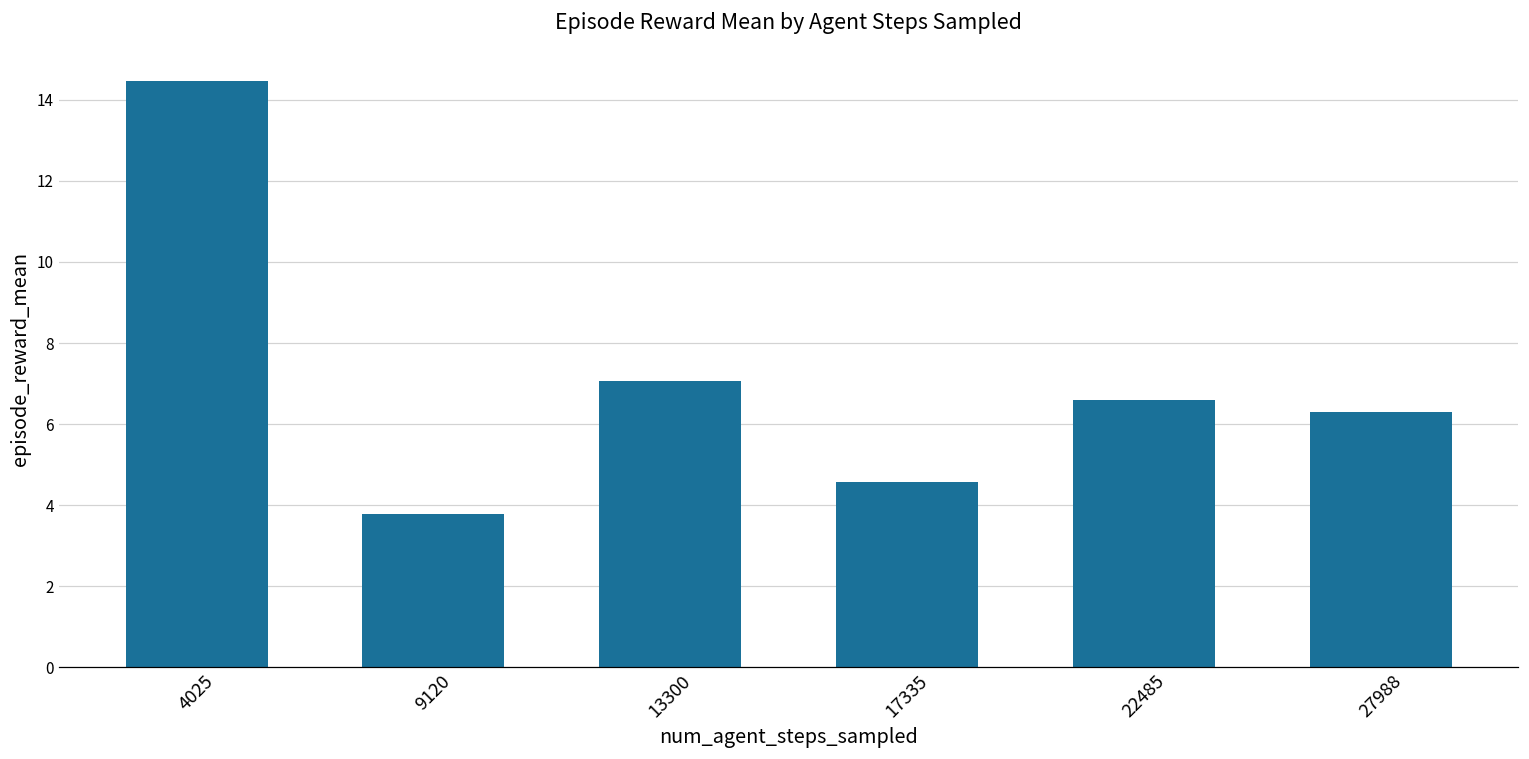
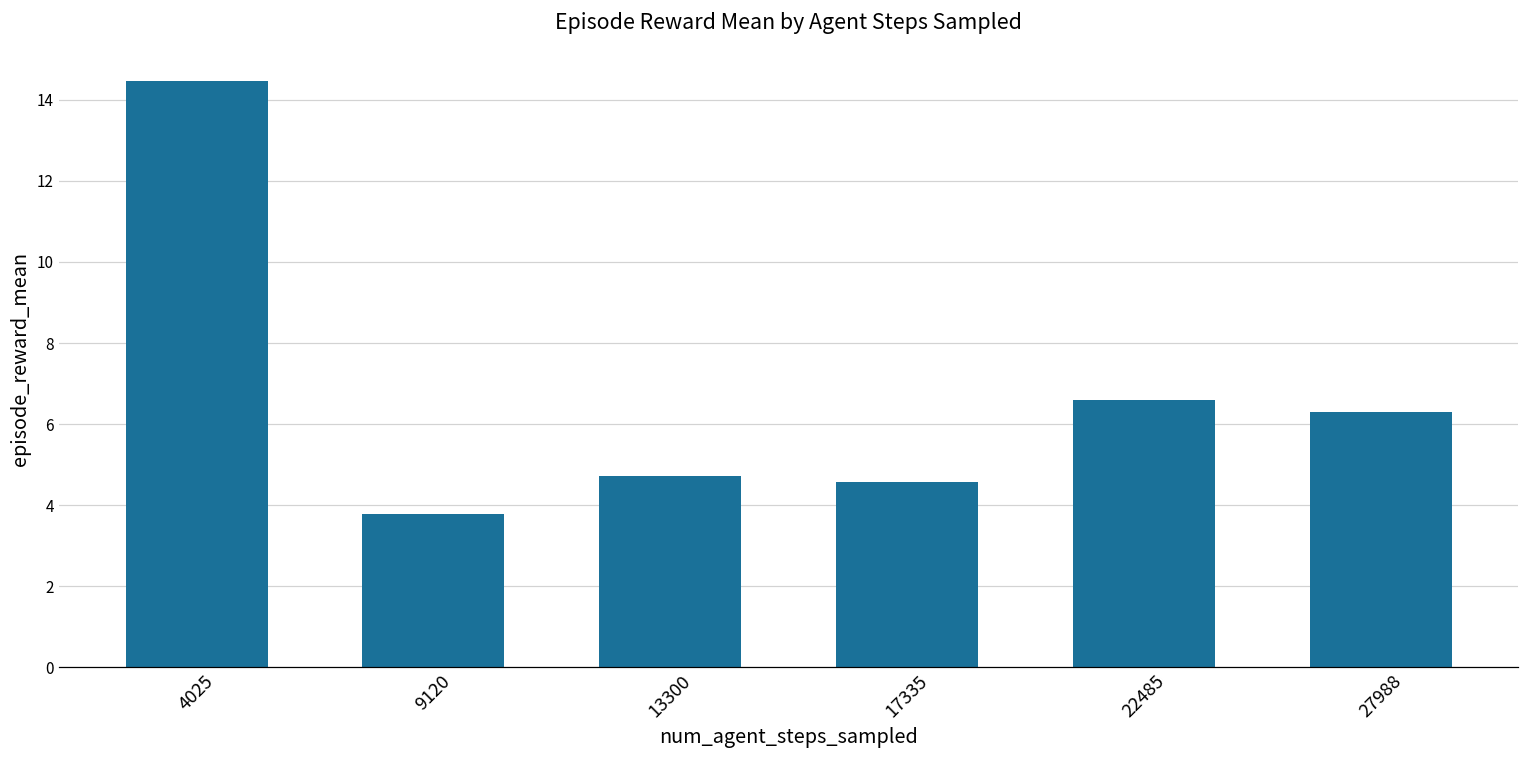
  {
    "4025": 14.5,
    "9120": 3.8,
-   "13300": 7.1,
+   "13300": 4.7,
    "17335": 4.6,
    "22485": 6.6,
    "27988": 6.3
  }
